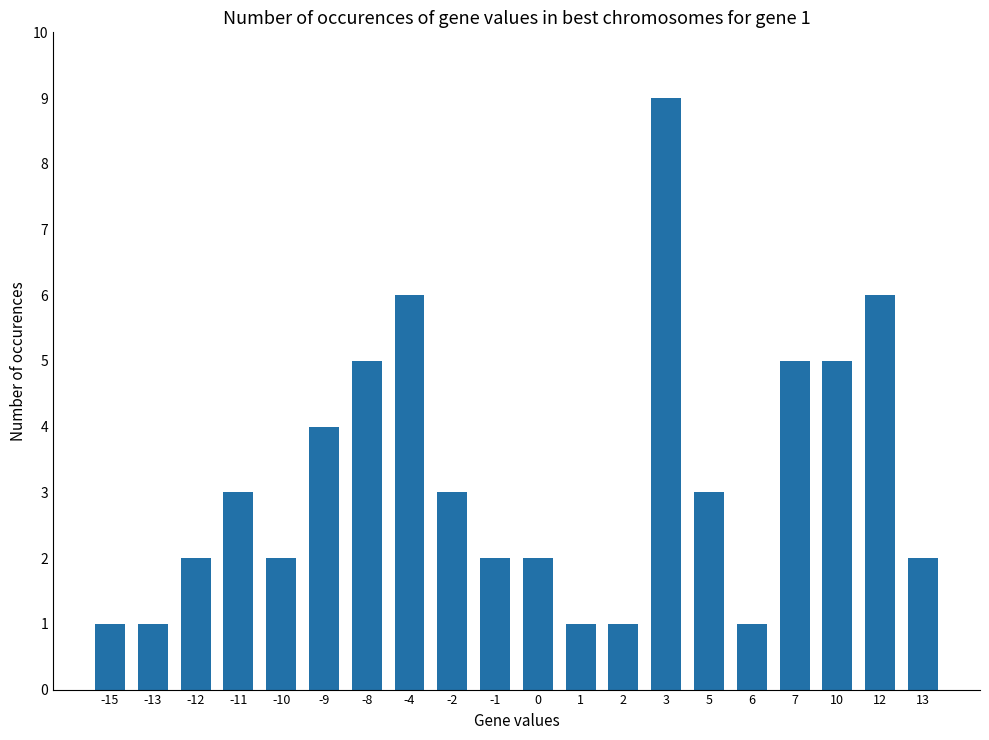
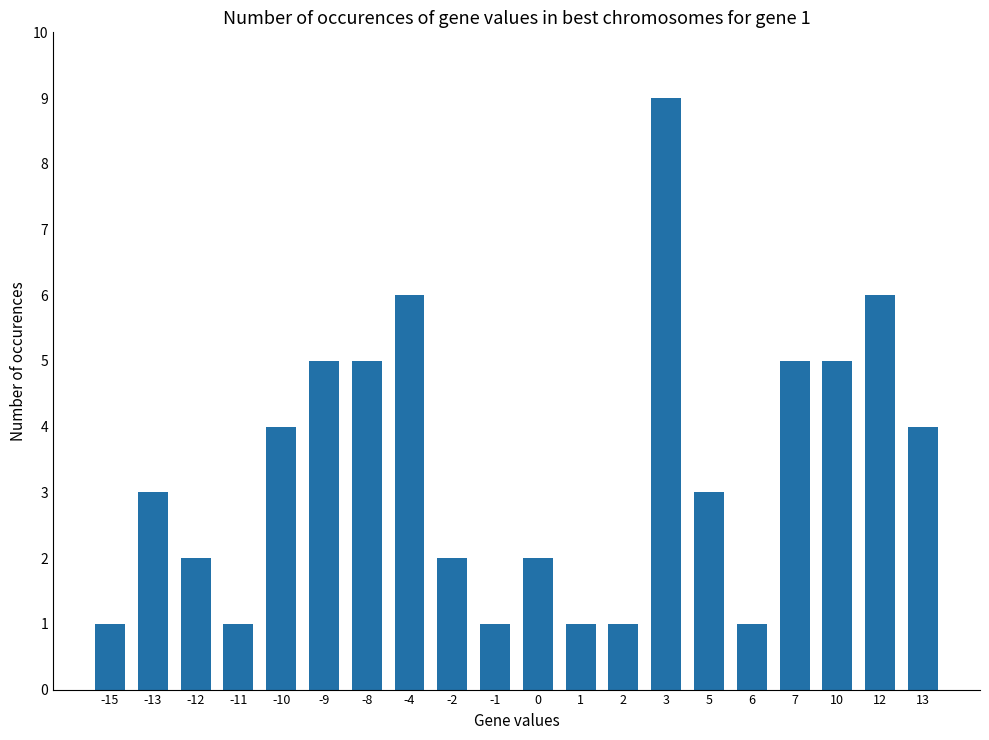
  {
    "-15": 1,
-   "-13": 1,
+   "-13": 3,
    "-12": 2,
-   "-11": 3,
-   "-10": 2,
-   "-9": 4,
+   "-11": 1,
+   "-10": 4,
+   "-9": 5,
    "-8": 5,
    "-4": 6,
-   "-2": 3,
-   "-1": 2,
+   "-2": 2,
+   "-1": 1,
    "0": 2,
    "1": 1,
    "2": 1,
    "3": 9,
    "5": 3,
    "6": 1,
    "7": 5,
    "10": 5,
    "12": 6,
-   "13": 2
+   "13": 4
  }
